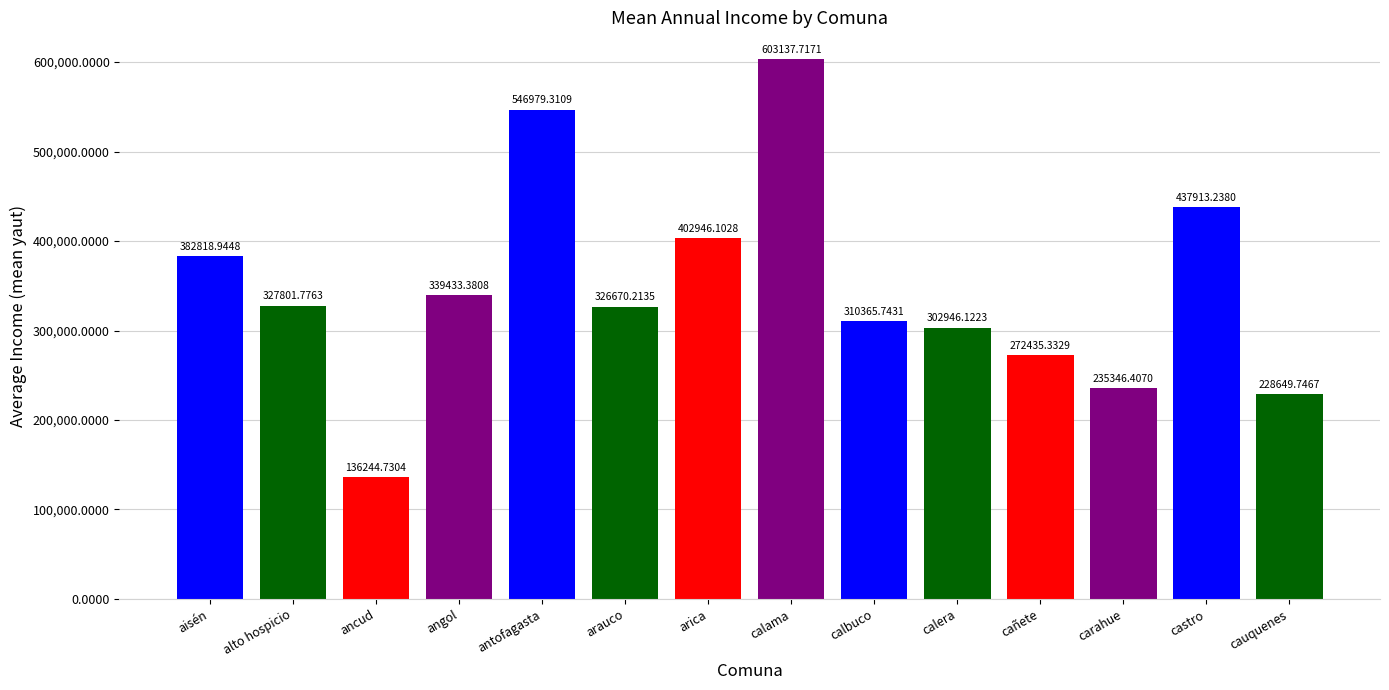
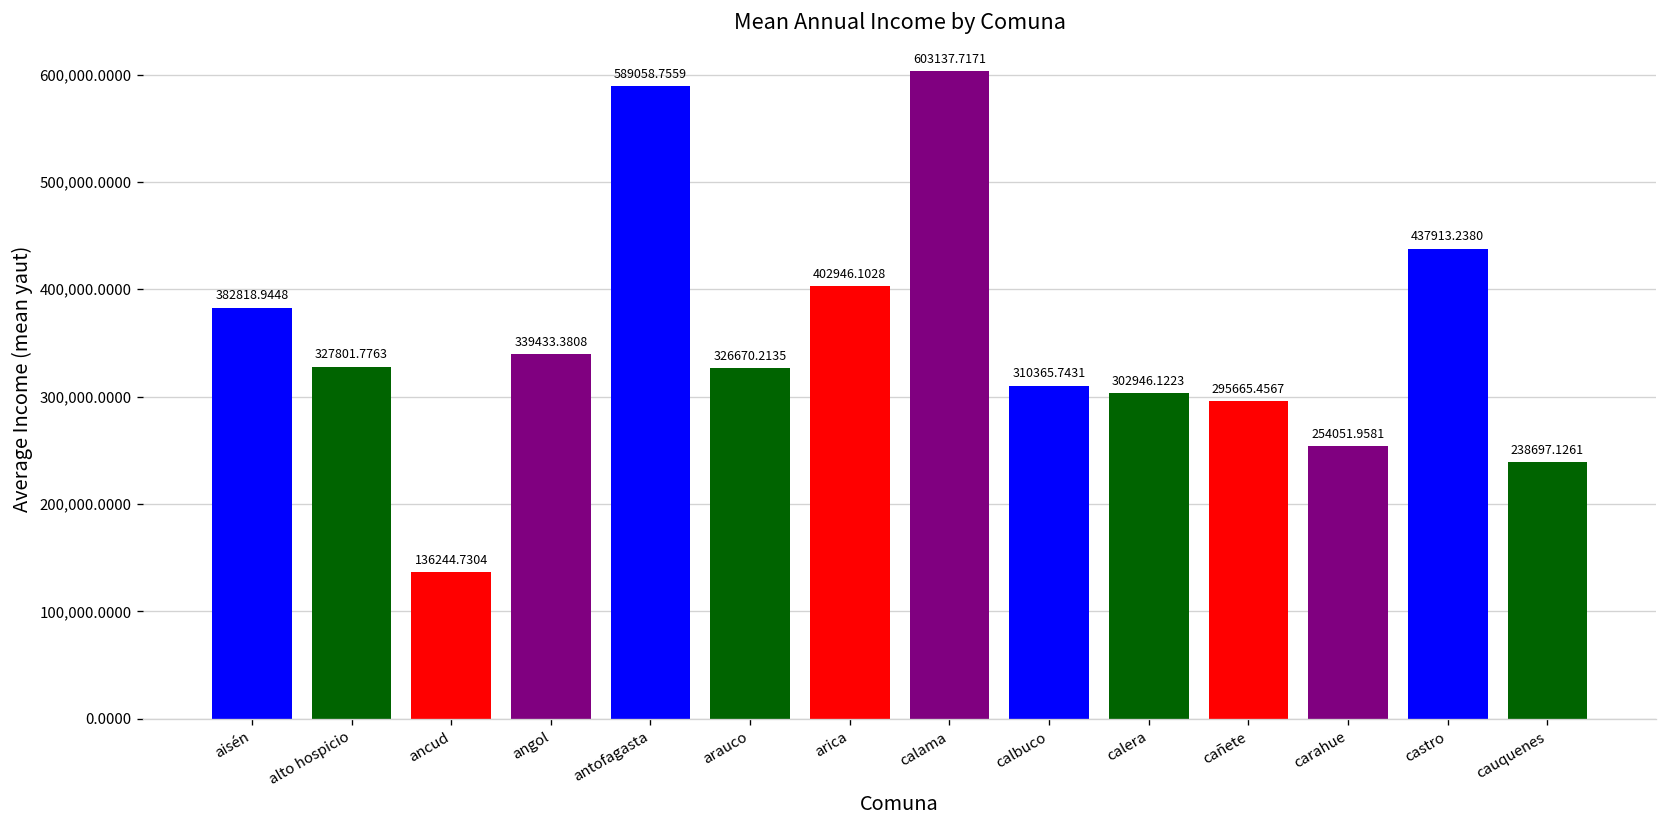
  {
    "aisén": 382818.9448,
    "alto hospicio": 327801.7763,
    "ancud": 136244.7304,
    "angol": 339433.3808,
-   "antofagasta": 546979.3109,
+   "antofagasta": 589058.7559,
    "arauco": 326670.2135,
    "arica": 402946.1028,
    "calama": 603137.7171,
    "calbuco": 310365.7431,
    "calera": 302946.1223,
-   "cañete": 272435.3329,
-   "carahue": 235346.4070,
+   "cañete": 295665.4567,
+   "carahue": 254051.9581,
    "castro": 437913.2380,
-   "cauquenes": 228649.7467
+   "cauquenes": 238697.1261
  }
